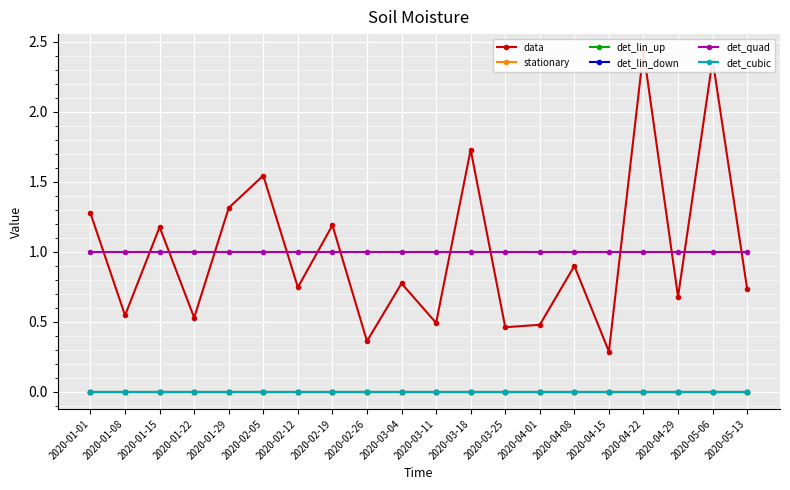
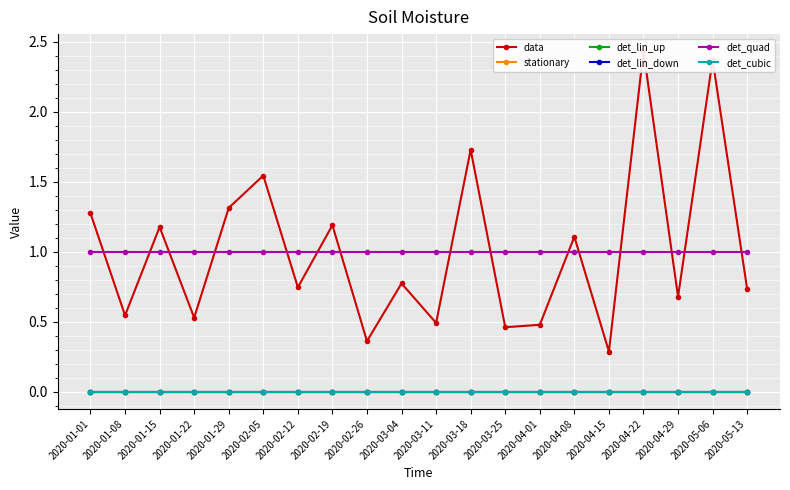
  {
    "data": {
      "2020-01-01": 1.28,
      "2020-01-08": 0.55,
      "2020-01-15": 1.18,
      "2020-01-22": 0.53,
      "2020-01-29": 1.31,
      "2020-02-05": 1.54,
      "2020-02-12": 0.75,
      "2020-02-19": 1.19,
      "2020-02-26": 0.36,
      "2020-03-04": 0.77,
      "2020-03-11": 0.49,
      "2020-03-18": 1.73,
      "2020-03-25": 0.46,
      "2020-04-01": 0.48,
-     "2020-04-08": 0.90,
+     "2020-04-08": 1.11,
      "2020-04-15": 0.29,
      "2020-04-29": 0.68,
      "2020-05-13": 0.73
    },
    "det_cubic": {
      "2020-01-01": 0.00,
      "2020-01-08": 0.00,
      "2020-01-15": 0.00,
      "2020-01-22": 0.00,
      "2020-01-29": 0.00,
      "2020-02-05": 0.00,
      "2020-02-12": 0.00,
      "2020-02-19": 0.00,
      "2020-02-26": 0.00,
      "2020-03-04": 0.00,
      "2020-03-11": 0.00,
      "2020-03-18": 0.00,
      "2020-03-25": 0.00,
      "2020-04-01": 0.00,
      "2020-04-08": 0.00,
      "2020-04-15": 0.00,
      "2020-04-22": 0.00,
      "2020-04-29": 0.00,
      "2020-05-06": 0.00,
      "2020-05-13": 0.00
    },
    "det_quad": {
      "2020-01-01": 1.00,
      "2020-01-08": 1.00,
      "2020-01-15": 1.00,
      "2020-01-22": 1.00,
      "2020-01-29": 1.00,
      "2020-02-05": 1.00,
      "2020-02-12": 1.00,
      "2020-02-19": 1.00,
      "2020-02-26": 1.00,
      "2020-03-04": 1.00,
      "2020-03-11": 1.00,
      "2020-03-18": 1.00,
      "2020-03-25": 1.00,
      "2020-04-01": 1.00,
      "2020-04-08": 1.00,
      "2020-04-15": 1.00,
      "2020-04-22": 1.00,
      "2020-04-29": 1.00,
      "2020-05-06": 1.00,
      "2020-05-13": 1.00
    }
  }
